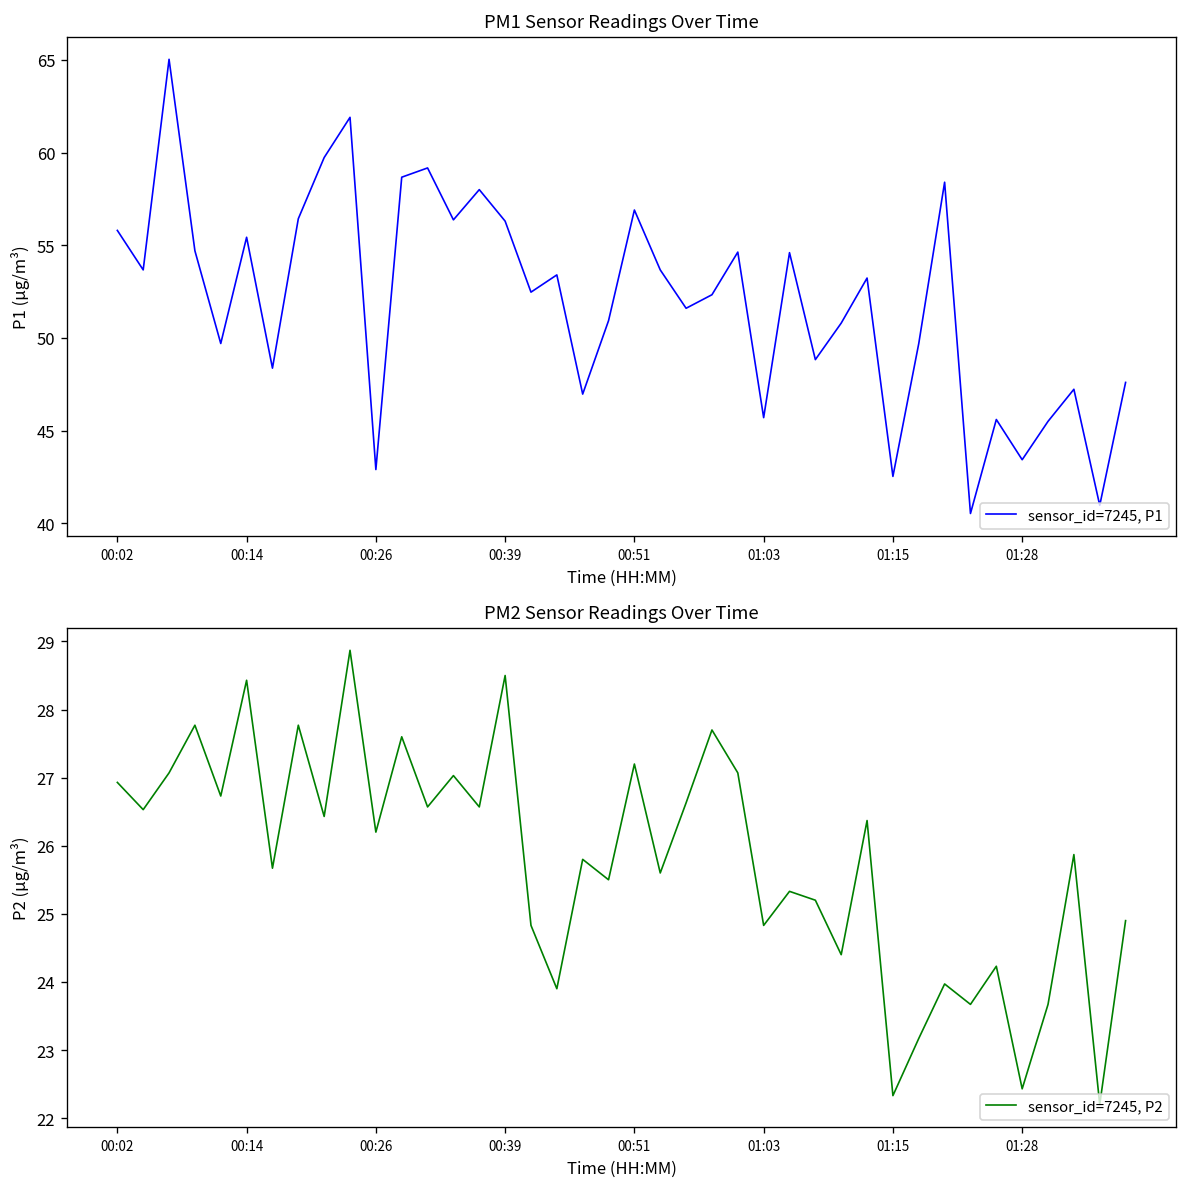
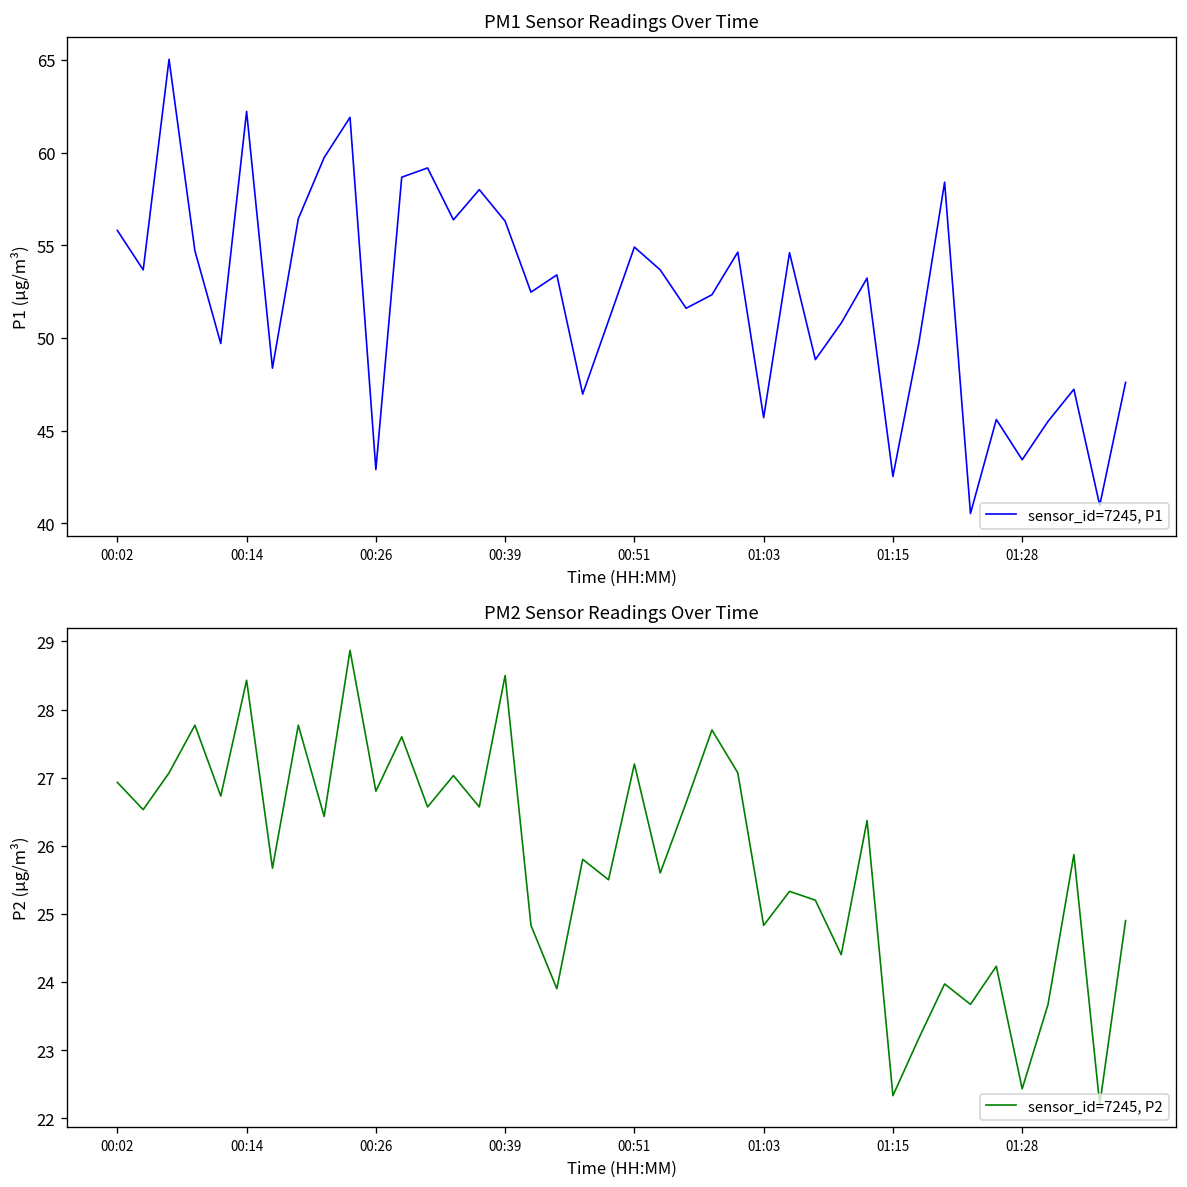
  {
    "PM1 Sensor Readings Over Time": {
      "00:02": 55.8,
-     "00:14": 55.4,
+     "00:14": 62.2,
      "00:26": 42.9,
      "00:39": 56.3,
-     "00:51": 56.9,
+     "00:51": 54.9,
      "01:03": 45.7,
      "01:15": 42.5,
      "01:28": 43.4
    },
    "PM2 Sensor Readings Over Time": {
      "00:02": 26.9,
      "00:14": 28.4,
-     "00:26": 26.2,
+     "00:26": 26.8,
      "00:39": 28.5,
      "00:51": 27.2,
      "01:03": 24.8,
      "01:15": 22.3,
      "01:28": 22.4
    }
  }
